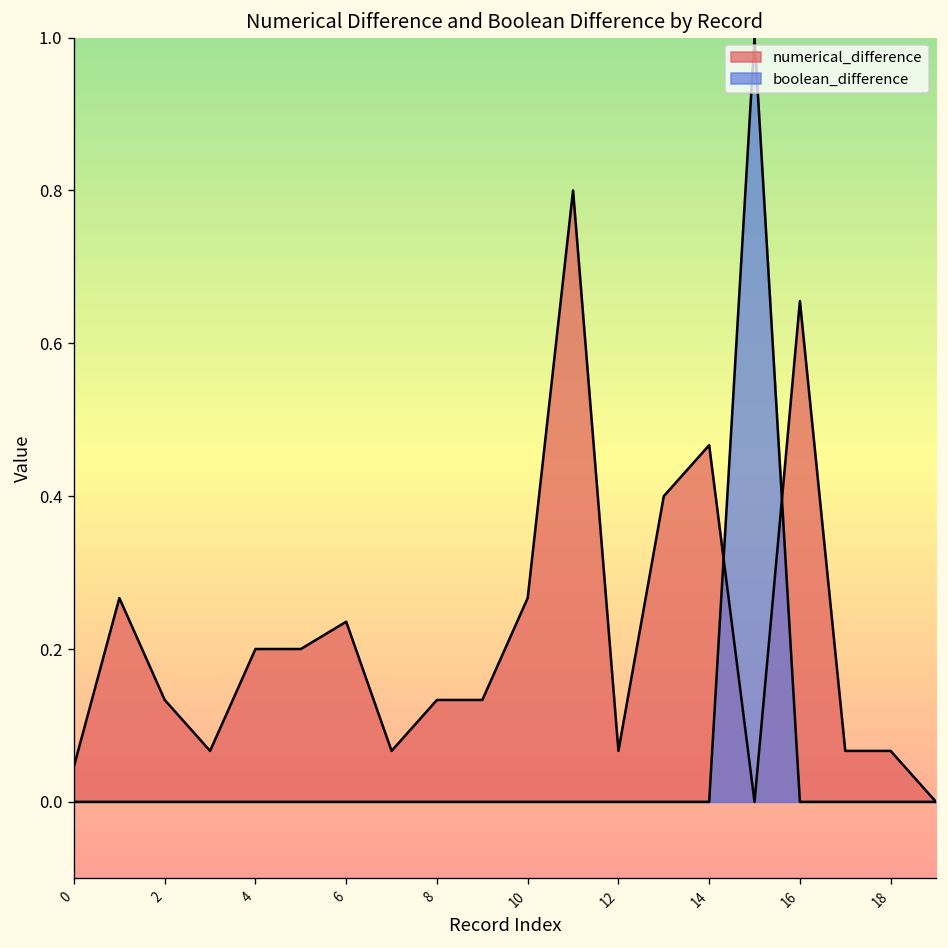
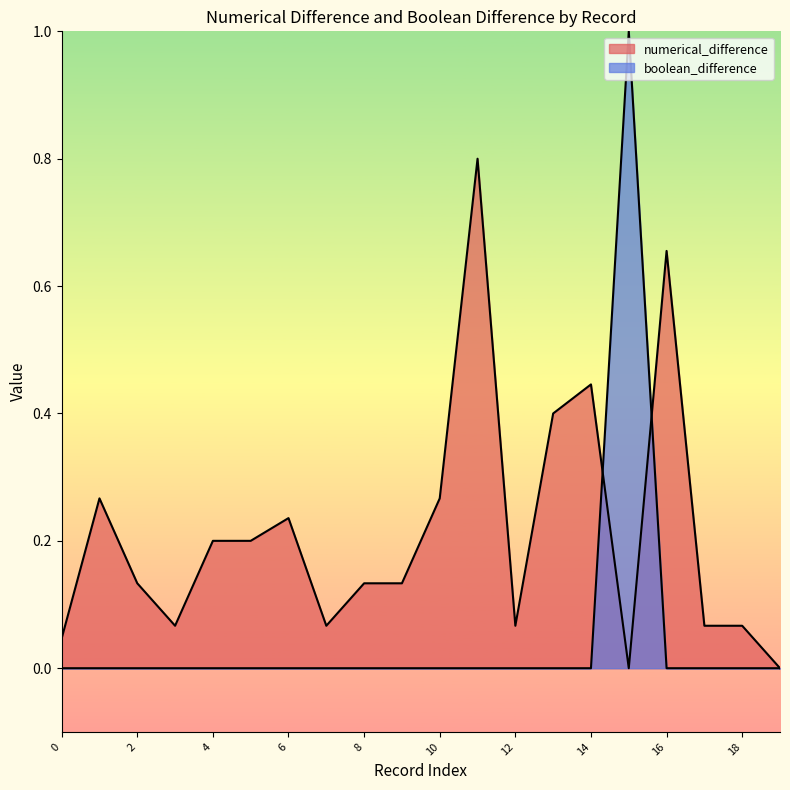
  {
    "numerical_difference": {
      "0": 0.05,
      "2": 0.13,
      "4": 0.20,
      "6": 0.24,
      "8": 0.13,
      "10": 0.27,
      "12": 0.07,
-     "14": 0.47,
+     "14": 0.45,
      "16": 0.66,
      "18": 0.07
    },
    "boolean_difference": {
      "0": 0.00,
      "2": 0.00,
      "4": 0.00,
      "6": 0.00,
      "8": 0.00,
      "10": 0.00,
      "12": 0.00,
      "14": 0.00,
      "16": 0.00,
      "18": 0.00
    }
  }
